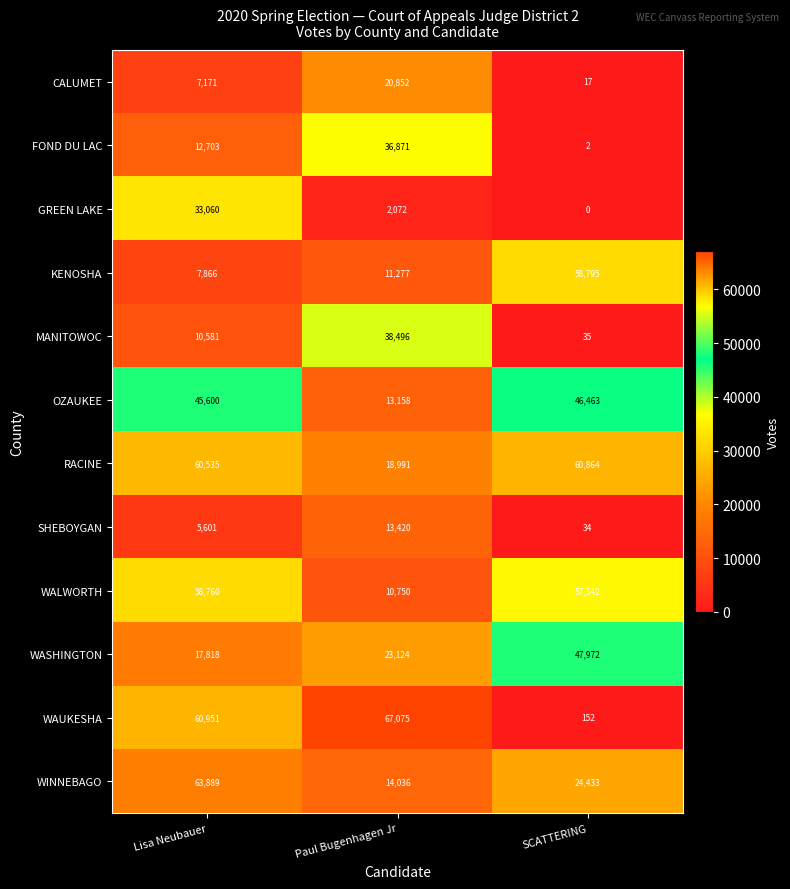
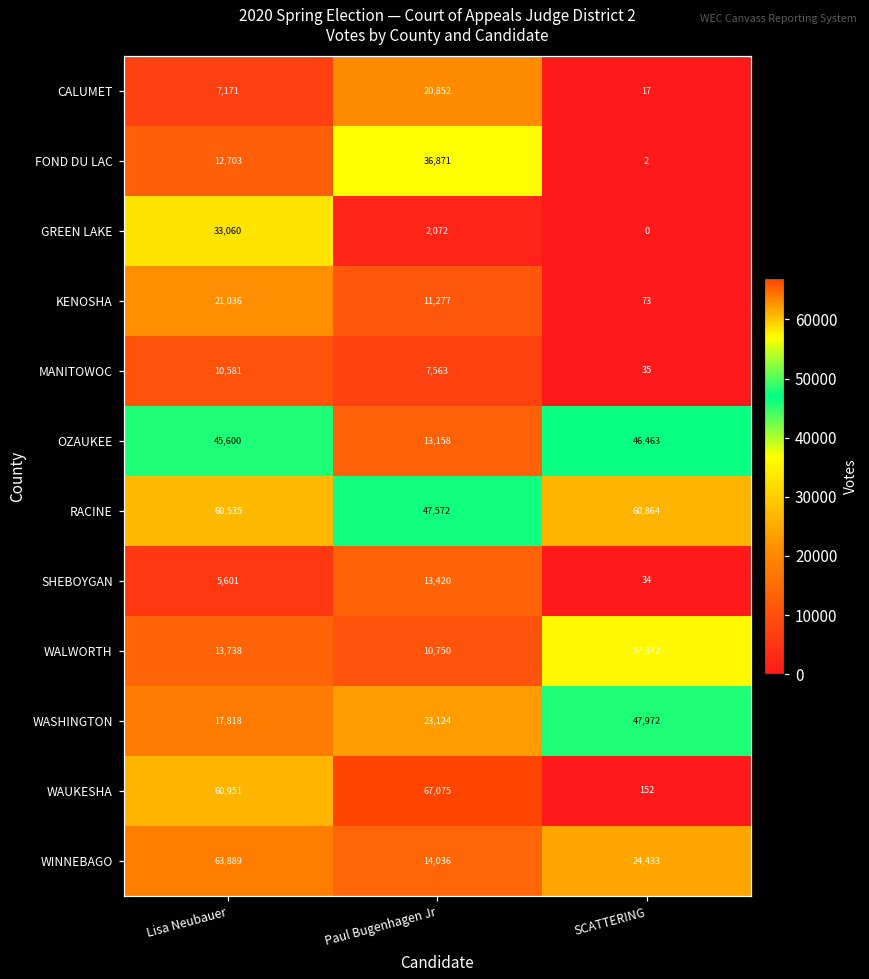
  {
    "CALUMET": {
      "Lisa Neubauer": "7,171",
      "Paul Bugenhagen Jr": "20,852",
      "SCATTERING": "17"
    },
    "FOND DU LAC": {
      "Lisa Neubauer": "12,703",
      "Paul Bugenhagen Jr": "36,871",
      "SCATTERING": "2"
    },
    "GREEN LAKE": {
      "Lisa Neubauer": "33,060",
      "Paul Bugenhagen Jr": "2,072",
      "SCATTERING": "0"
    },
    "KENOSHA": {
-     "Lisa Neubauer": "7,866",
+     "Lisa Neubauer": "21,036",
      "Paul Bugenhagen Jr": "11,277",
-     "SCATTERING": "58,795"
+     "SCATTERING": "73"
    },
    "MANITOWOC": {
      "Lisa Neubauer": "10,581",
-     "Paul Bugenhagen Jr": "38,496",
+     "Paul Bugenhagen Jr": "7,563",
      "SCATTERING": "35"
    },
    "OZAUKEE": {
      "Lisa Neubauer": "45,600",
      "Paul Bugenhagen Jr": "13,158",
      "SCATTERING": "46,463"
    },
    "RACINE": {
      "Lisa Neubauer": "60,535",
-     "Paul Bugenhagen Jr": "18,991",
+     "Paul Bugenhagen Jr": "47,572",
      "SCATTERING": "60,864"
    },
    "SHEBOYGAN": {
      "Lisa Neubauer": "5,601",
      "Paul Bugenhagen Jr": "13,420",
      "SCATTERING": "34"
    },
    "WALWORTH": {
-     "Lisa Neubauer": "58,760",
+     "Lisa Neubauer": "13,738",
      "Paul Bugenhagen Jr": "10,750",
      "SCATTERING": "57,342"
    },
    "WASHINGTON": {
      "Lisa Neubauer": "17,818",
      "Paul Bugenhagen Jr": "23,124",
      "SCATTERING": "47,972"
    },
    "WAUKESHA": {
      "Lisa Neubauer": "60,951",
      "Paul Bugenhagen Jr": "67,075",
      "SCATTERING": "152"
    },
    "WINNEBAGO": {
      "Lisa Neubauer": "63,889",
      "Paul Bugenhagen Jr": "14,036",
      "SCATTERING": "24,433"
    }
  }
